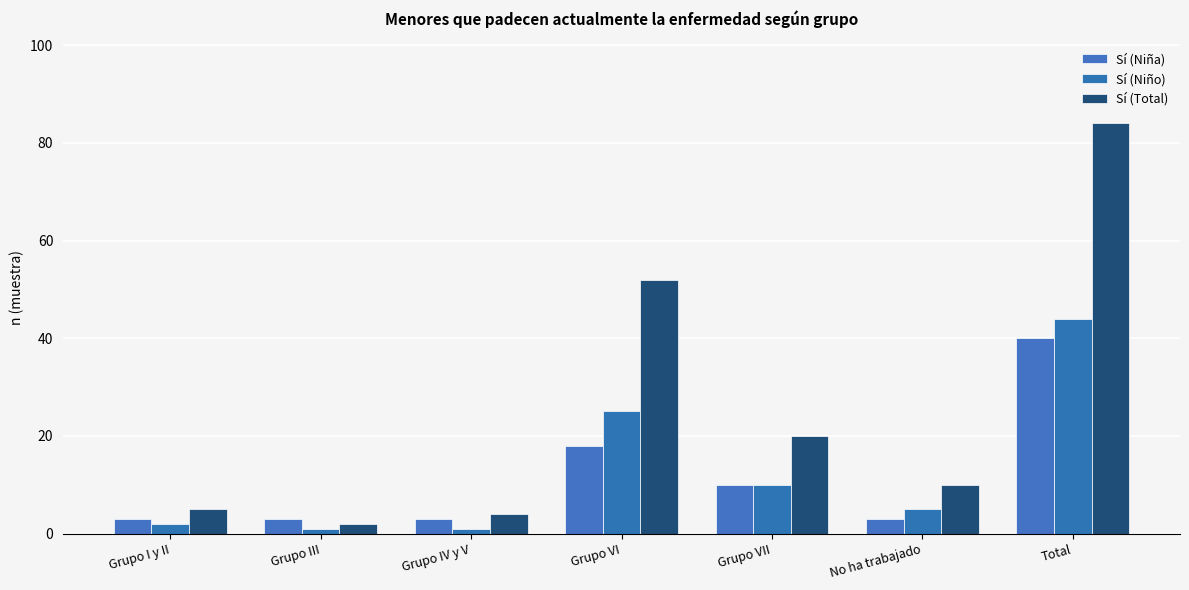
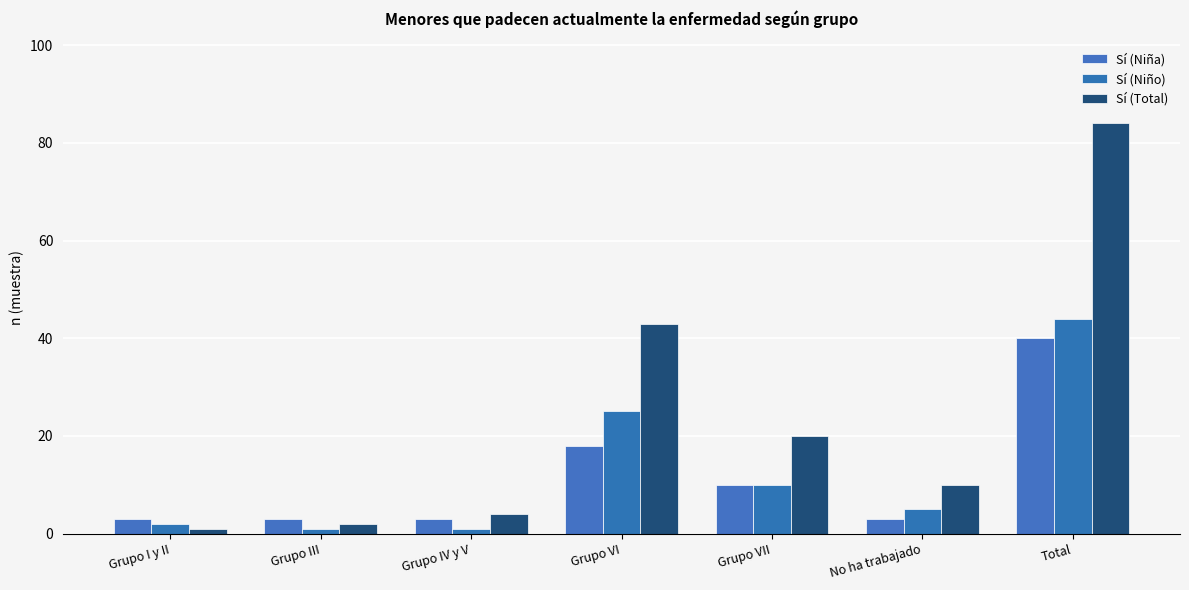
  {
    "Sí (Total)": {
-     "Grupo I y II": 5,
+     "Grupo I y II": 1,
      "Grupo III": 2,
      "Grupo IV y V": 4,
-     "Grupo VI": 52,
+     "Grupo VI": 43,
      "Grupo VII": 20,
      "No ha trabajado": 10,
      "Total": 84
    }
  }
